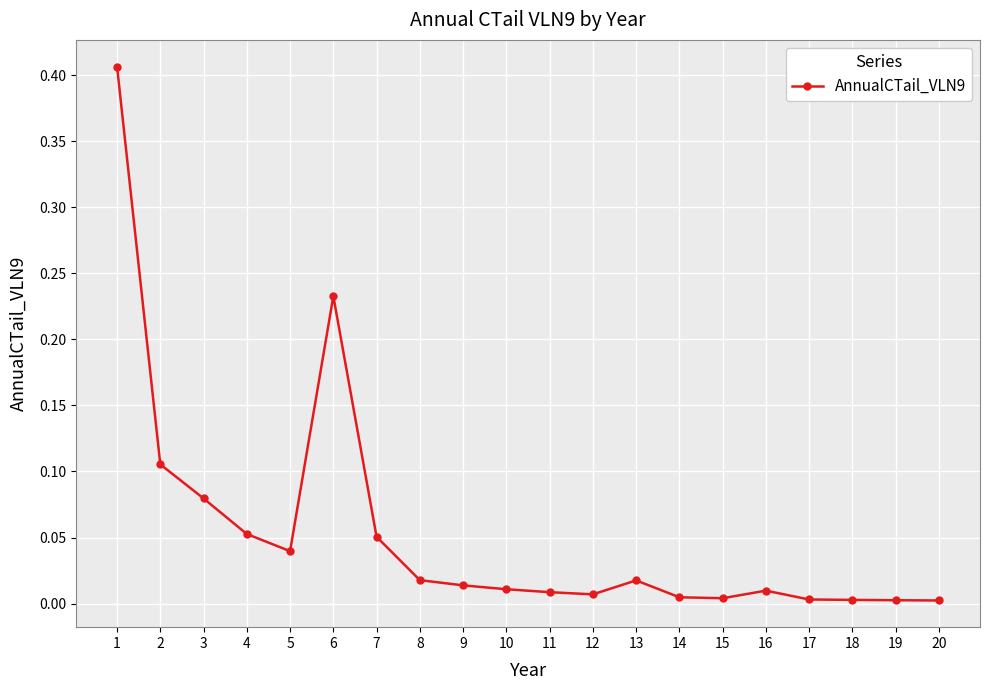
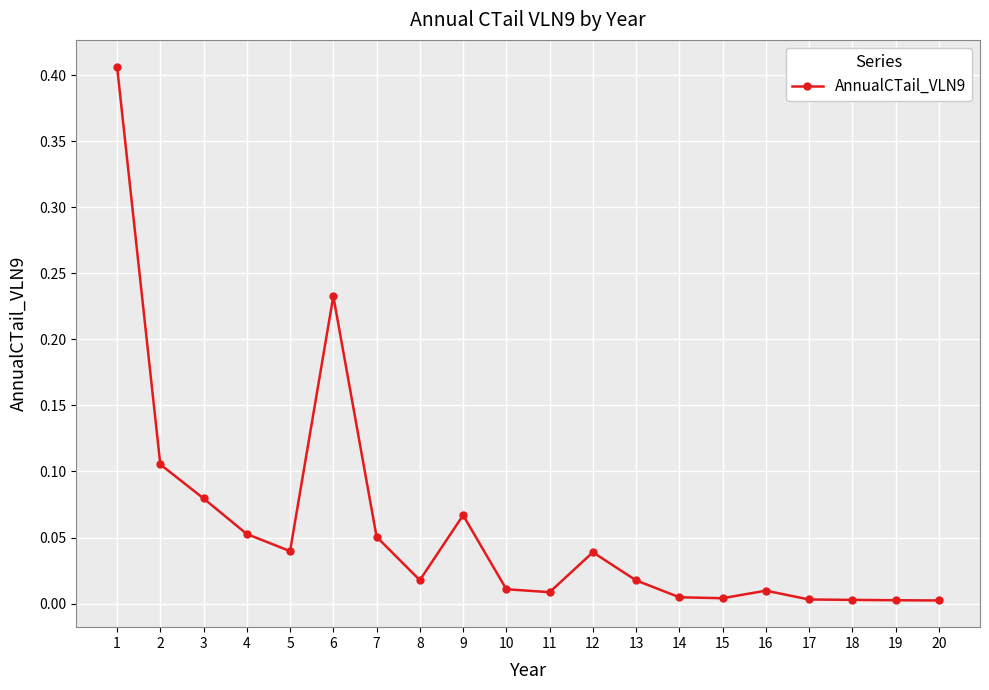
  {
    "1": 0.407,
    "2": 0.105,
    "3": 0.080,
    "4": 0.053,
    "5": 0.040,
    "6": 0.233,
    "7": 0.051,
    "8": 0.018,
-   "9": 0.014,
+   "9": 0.067,
    "10": 0.011,
    "11": 0.009,
-   "12": 0.007,
+   "12": 0.039,
    "13": 0.018,
    "14": 0.005,
    "15": 0.004,
    "16": 0.010,
    "17": 0.003,
    "18": 0.003,
    "19": 0.003,
    "20": 0.002
  }
